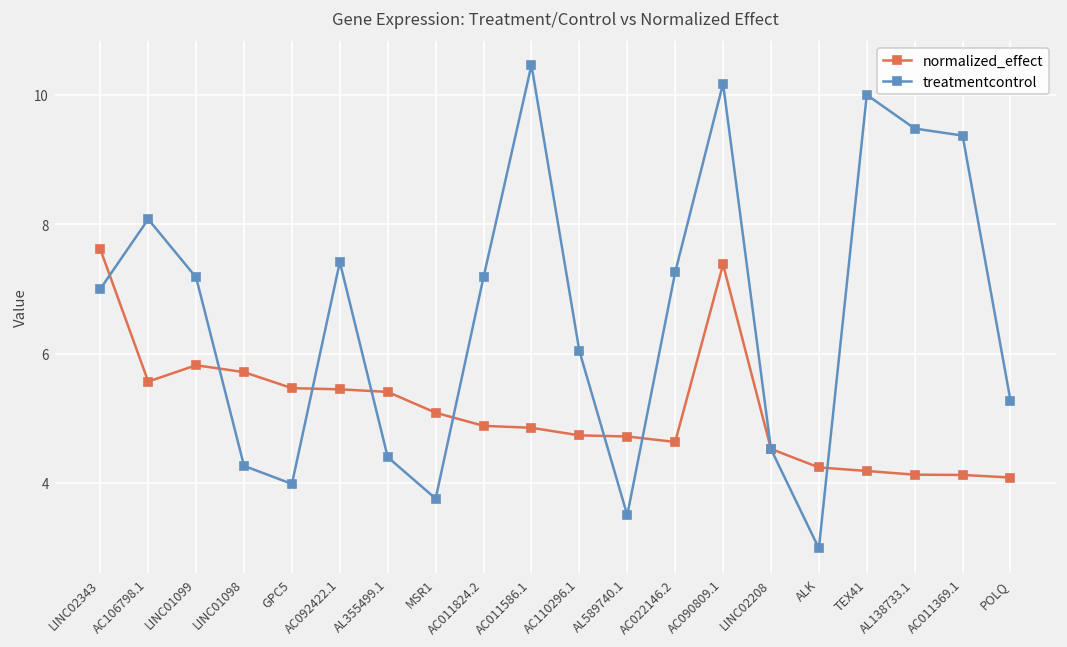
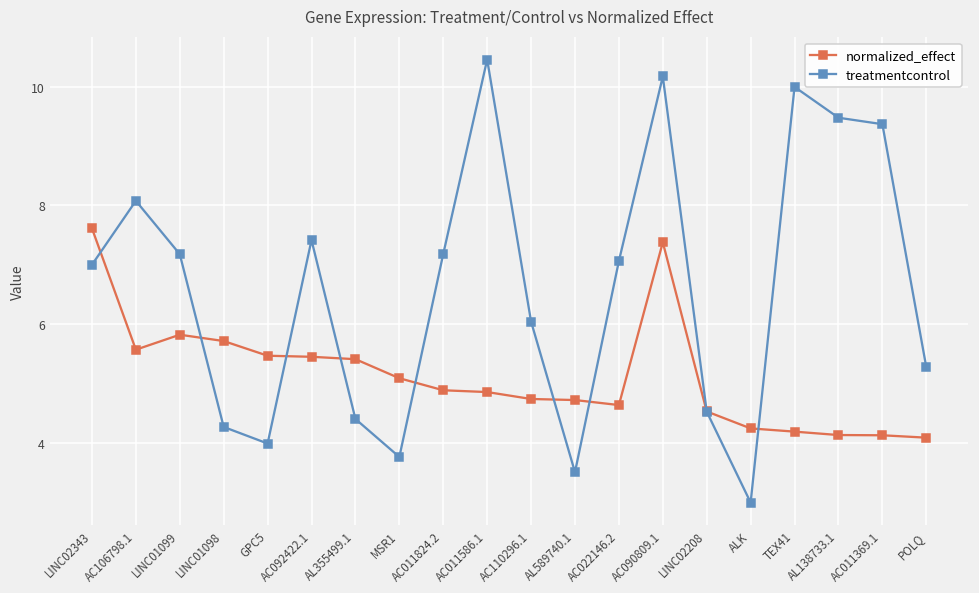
  {
    "normalized_effect": {
      "LINC02343": 7.6,
      "AC106798.1": 5.6,
      "LINC01099": 5.8,
      "LINC01098": 5.7,
      "GPC5": 5.5,
      "AC092422.1": 5.4,
      "AL355499.1": 5.4,
      "MSR1": 5.1,
      "AC011824.2": 4.9,
      "AC011586.1": 4.9,
      "AC110296.1": 4.7,
      "AL589740.1": 4.7,
      "AC022146.2": 4.6,
      "AC090809.1": 7.4,
      "ALK": 4.2,
      "TEX41": 4.2,
      "AL138733.1": 4.1,
      "AC011369.1": 4.1,
      "POLQ": 4.1
    },
    "treatmentcontrol": {
      "LINC02343": 7.0,
      "AC106798.1": 8.1,
      "LINC01099": 7.2,
      "LINC01098": 4.3,
      "GPC5": 4.0,
      "AC092422.1": 7.4,
      "AL355499.1": 4.4,
      "MSR1": 3.8,
      "AC011824.2": 7.2,
      "AC011586.1": 10.5,
      "AC110296.1": 6.0,
      "AL589740.1": 3.5,
-     "AC022146.2": 7.3,
+     "AC022146.2": 7.1,
      "AC090809.1": 10.2,
      "ALK": 3.0,
      "TEX41": 10.0,
      "AL138733.1": 9.5,
      "AC011369.1": 9.4,
      "POLQ": 5.3
    }
  }
